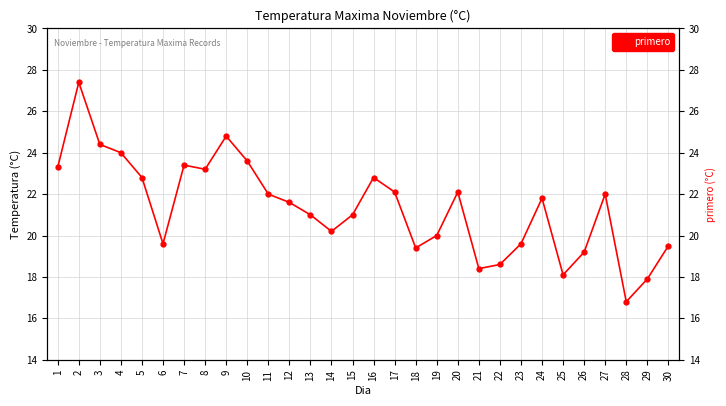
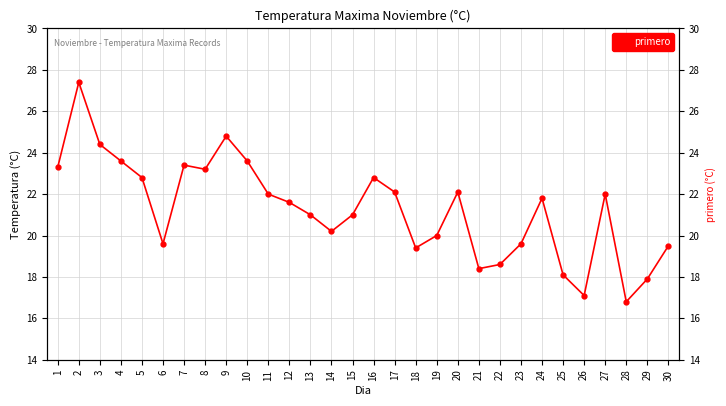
  {
    "1": 23.3,
    "2": 27.4,
    "3": 24.4,
-   "4": 24.0,
+   "4": 23.6,
    "5": 22.8,
    "6": 19.6,
    "7": 23.4,
    "8": 23.2,
    "9": 24.8,
    "10": 23.6,
    "11": 22.0,
    "12": 21.6,
    "13": 21.0,
    "14": 20.2,
    "15": 21.0,
    "16": 22.8,
    "17": 22.1,
    "18": 19.4,
    "19": 20.0,
    "20": 22.1,
    "21": 18.4,
    "22": 18.6,
    "23": 19.6,
    "24": 21.8,
    "25": 18.1,
-   "26": 19.2,
+   "26": 17.1,
    "27": 22.0,
    "28": 16.8,
    "29": 17.9,
    "30": 19.5
  }
